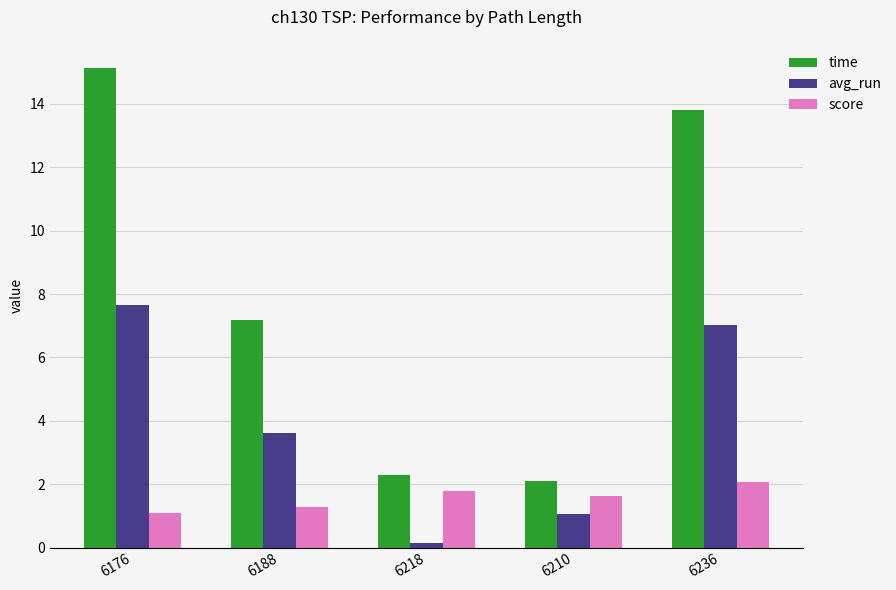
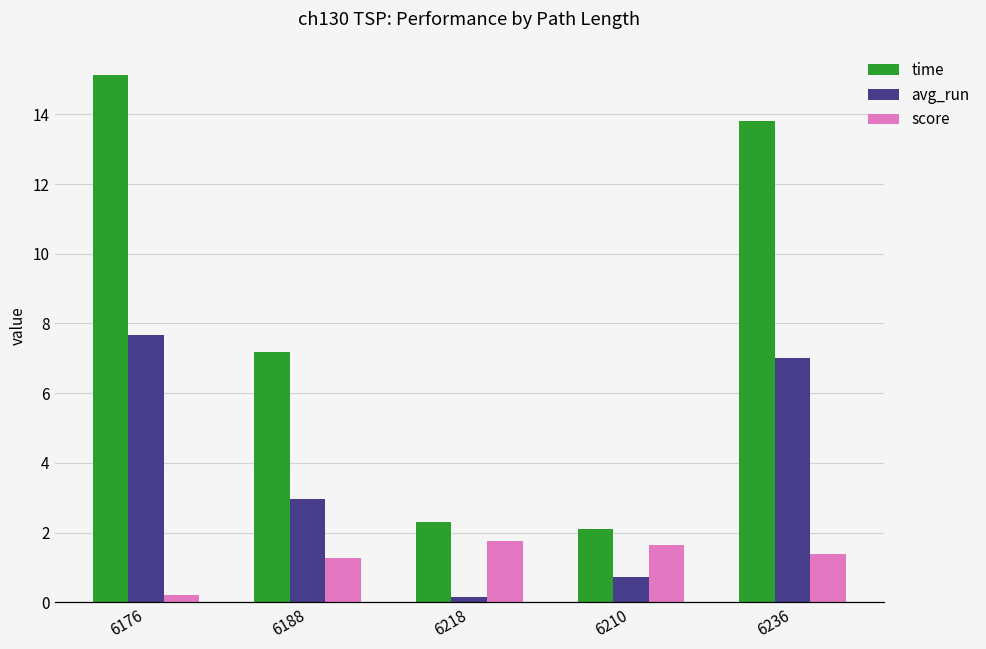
  {
    "time": {
      "6176": 15.1,
      "6188": 7.2,
      "6218": 2.3,
      "6210": 2.1,
      "6236": 13.8
    },
    "avg_run": {
      "6176": 7.7,
-     "6188": 3.6,
+     "6188": 3.0,
      "6218": 0.1,
-     "6210": 1.1,
+     "6210": 0.7,
      "6236": 7.0
    },
    "score": {
-     "6176": 1.1,
+     "6176": 0.2,
      "6188": 1.3,
      "6218": 1.8,
      "6210": 1.6,
-     "6236": 2.1
+     "6236": 1.4
    }
  }
